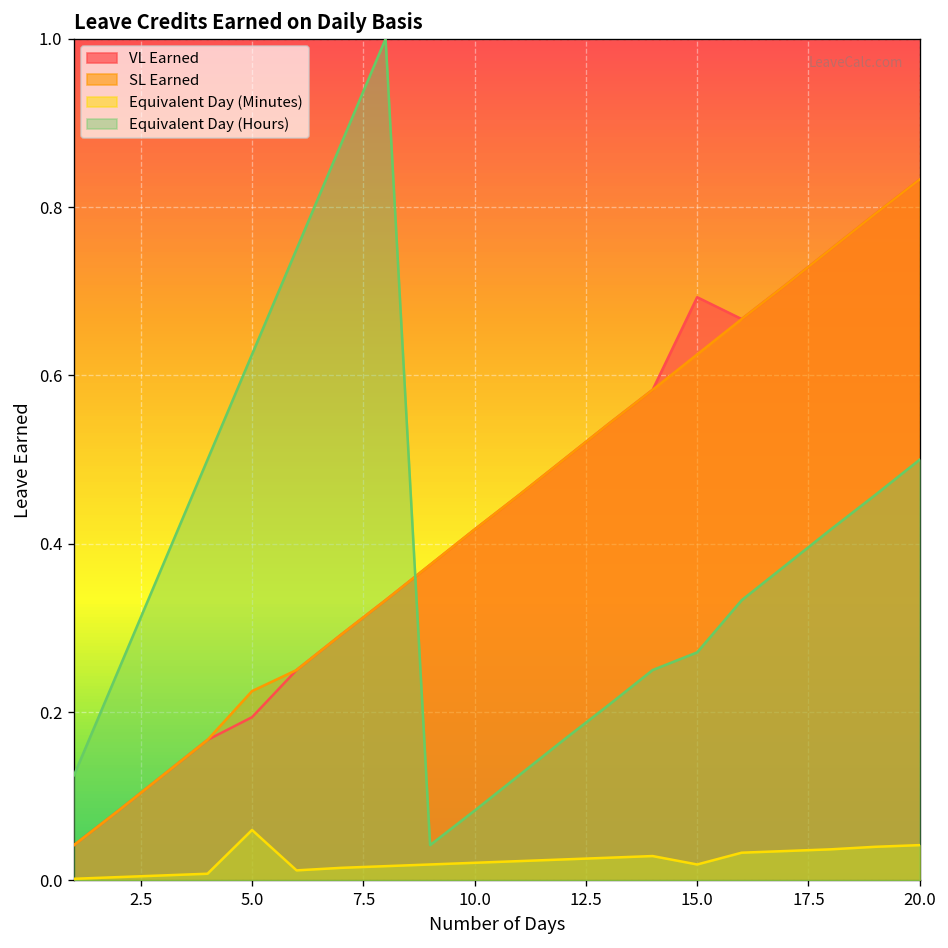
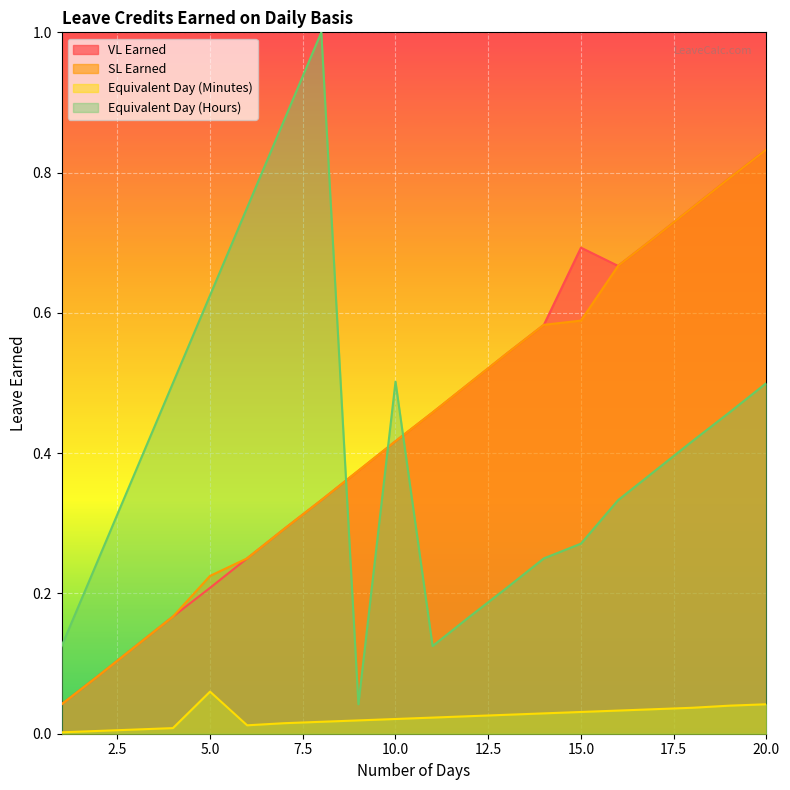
  {
    "VL Earned": {
-     "5.0": 0.19,
+     "5.0": 0.21,
      "15.0": 0.69
    },
    "SL Earned": {
      "5.0": 0.23,
-     "15.0": 0.63
+     "15.0": 0.59
    },
    "Equivalent Day (Minutes)": {
      "5.0": 0.06,
      "10.0": 0.02,
-     "15.0": 0.02,
+     "15.0": 0.03,
      "20.0": 0.04
    },
    "Equivalent Day (Hours)": {
      "5.0": 0.63,
-     "10.0": 0.08,
+     "10.0": 0.50,
      "15.0": 0.27,
      "20.0": 0.50
    }
  }
